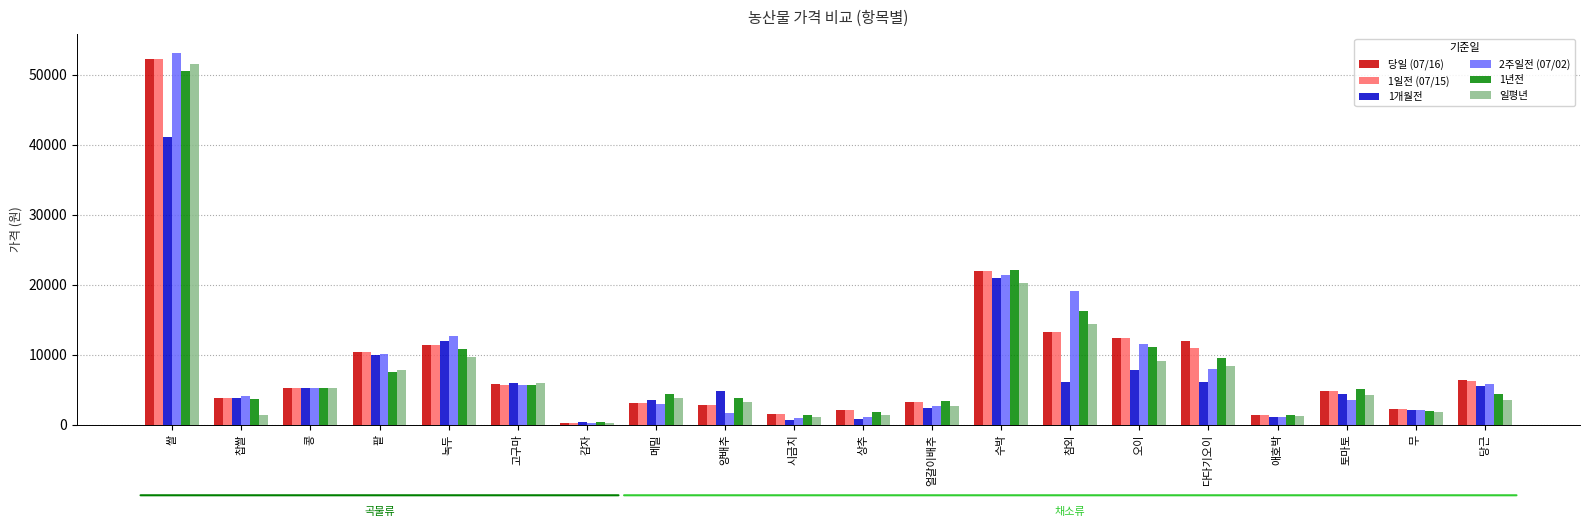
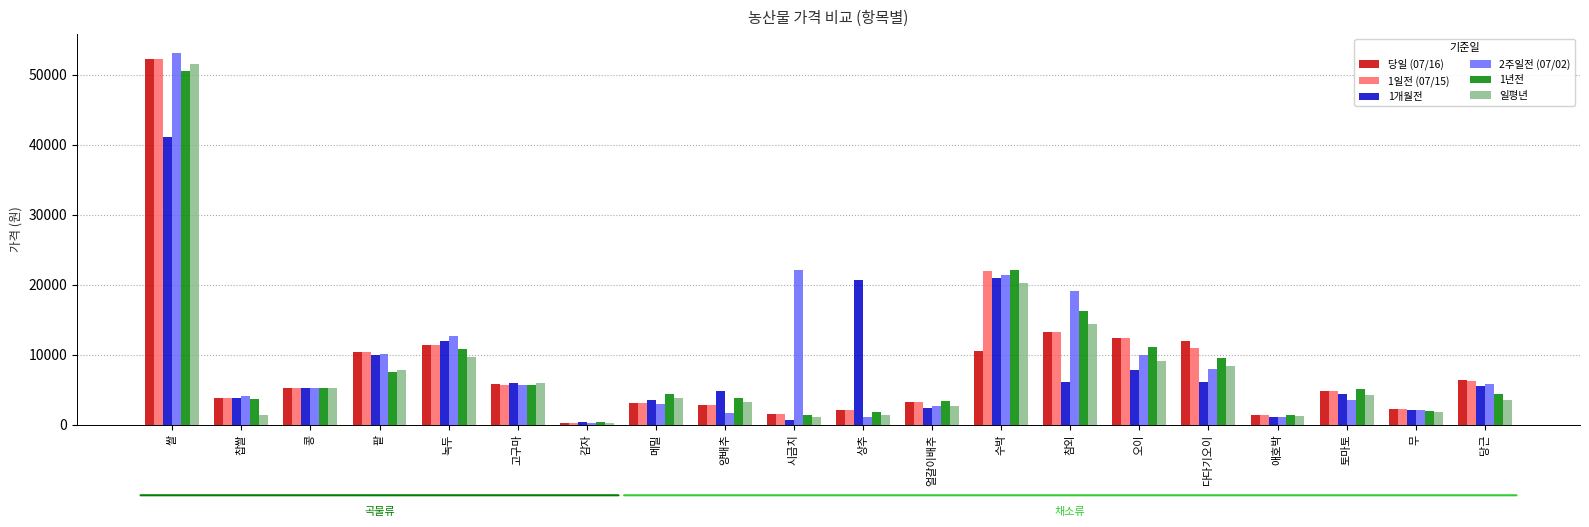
  {
    "당일 (07/16)": {
      "쌀": 52000,
      "찹쌀": 4000,
      "콩": 5000,
      "팥": 10000,
      "녹두": 11000,
      "고구마": 6000,
      "메밀": 3000,
      "양배추": 3000,
      "시금치": 2000,
      "상추": 2000,
      "얼갈이배추": 3000,
-     "수박": 22000,
+     "수박": 11000,
      "참외": 13000,
      "오이": 12000,
      "다다기오이": 12000,
      "애호박": 1000,
      "토마토": 5000,
      "무": 2000,
      "당근": 6000
    },
    "1일전 (07/15)": {
      "쌀": 52000,
      "찹쌀": 4000,
      "콩": 5000,
      "팥": 10000,
      "녹두": 11000,
      "고구마": 6000,
      "메밀": 3000,
      "양배추": 3000,
      "시금치": 2000,
      "상추": 2000,
      "얼갈이배추": 3000,
      "수박": 22000,
      "참외": 13000,
      "오이": 12000,
      "다다기오이": 11000,
      "애호박": 1000,
      "토마토": 5000,
      "무": 2000,
      "당근": 6000
    },
    "1개월전": {
      "쌀": 41000,
      "찹쌀": 4000,
      "콩": 5000,
      "팥": 10000,
      "녹두": 12000,
      "고구마": 6000,
      "감자": 0,
      "메밀": 4000,
      "양배추": 5000,
      "시금치": 1000,
-     "상추": 1000,
+     "상추": 21000,
      "얼갈이배추": 2000,
      "수박": 21000,
      "참외": 6000,
      "오이": 8000,
      "다다기오이": 6000,
      "애호박": 1000,
      "토마토": 4000,
      "무": 2000,
      "당근": 6000
    },
    "2주일전 (07/02)": {
      "쌀": 53000,
      "찹쌀": 4000,
      "콩": 5000,
      "팥": 10000,
      "녹두": 13000,
      "고구마": 6000,
      "메밀": 3000,
      "양배추": 2000,
-     "시금치": 1000,
+     "시금치": 22000,
      "상추": 1000,
      "얼갈이배추": 3000,
      "수박": 21000,
      "참외": 19000,
-     "오이": 12000,
+     "오이": 10000,
      "다다기오이": 8000,
      "애호박": 1000,
      "토마토": 4000,
      "무": 2000,
      "당근": 6000
    },
    "1년전": {
      "쌀": 51000,
      "찹쌀": 4000,
      "콩": 5000,
      "팥": 8000,
      "녹두": 11000,
      "고구마": 6000,
      "감자": 0,
      "메밀": 4000,
      "양배추": 4000,
      "시금치": 1000,
      "상추": 2000,
      "얼갈이배추": 3000,
      "수박": 22000,
      "참외": 16000,
      "오이": 11000,
      "다다기오이": 9000,
      "애호박": 1000,
      "토마토": 5000,
      "무": 2000,
      "당근": 4000
    },
    "일평년": {
      "쌀": 52000,
      "찹쌀": 1000,
      "콩": 5000,
      "팥": 8000,
      "녹두": 10000,
      "고구마": 6000,
      "메밀": 4000,
      "양배추": 3000,
      "시금치": 1000,
      "상추": 1000,
      "얼갈이배추": 3000,
      "수박": 20000,
      "참외": 14000,
      "오이": 9000,
      "다다기오이": 8000,
      "애호박": 1000,
      "토마토": 4000,
      "무": 2000,
      "당근": 4000
    }
  }
